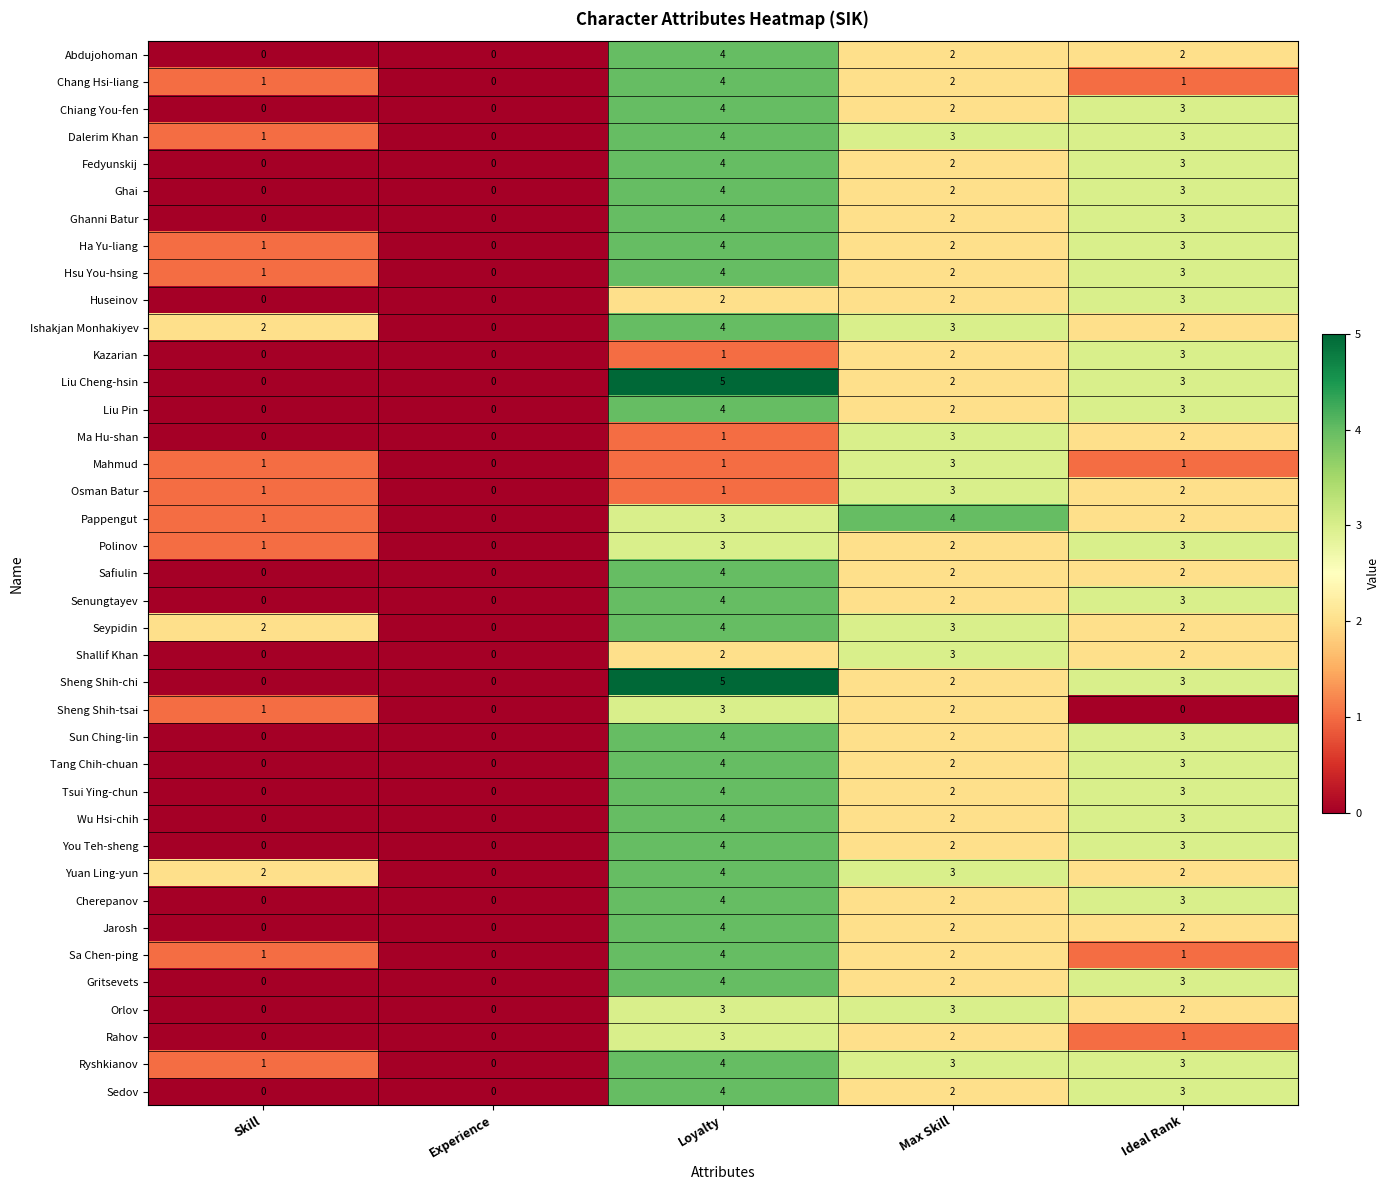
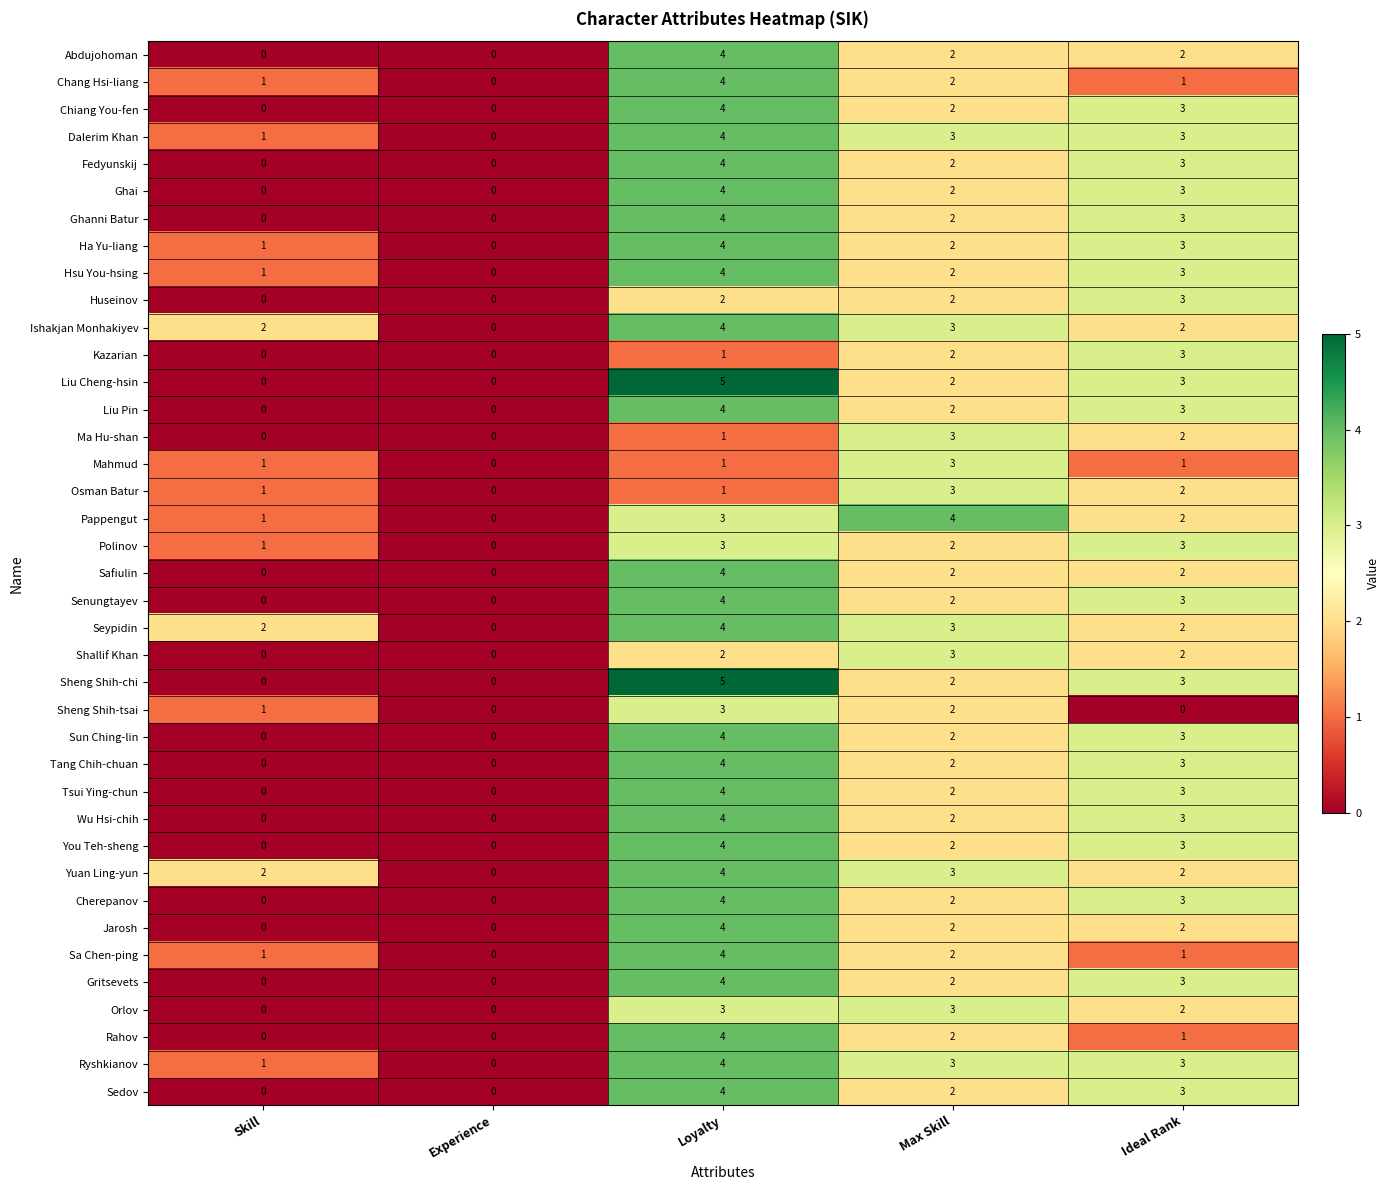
  {
    "Abdujohoman": {
      "Skill": 0,
      "Experience": 0,
      "Loyalty": 4,
      "Max Skill": 2,
      "Ideal Rank": 2
    },
    "Chang Hsi-liang": {
      "Skill": 1,
      "Experience": 0,
      "Loyalty": 4,
      "Max Skill": 2,
      "Ideal Rank": 1
    },
    "Chiang You-fen": {
      "Skill": 0,
      "Experience": 0,
      "Loyalty": 4,
      "Max Skill": 2,
      "Ideal Rank": 3
    },
    "Dalerim Khan": {
      "Skill": 1,
      "Experience": 0,
      "Loyalty": 4,
      "Max Skill": 3,
      "Ideal Rank": 3
    },
    "Fedyunskij": {
      "Skill": 0,
      "Experience": 0,
      "Loyalty": 4,
      "Max Skill": 2,
      "Ideal Rank": 3
    },
    "Ghai": {
      "Skill": 0,
      "Experience": 0,
      "Loyalty": 4,
      "Max Skill": 2,
      "Ideal Rank": 3
    },
    "Ghanni Batur": {
      "Skill": 0,
      "Experience": 0,
      "Loyalty": 4,
      "Max Skill": 2,
      "Ideal Rank": 3
    },
    "Ha Yu-liang": {
      "Skill": 1,
      "Experience": 0,
      "Loyalty": 4,
      "Max Skill": 2,
      "Ideal Rank": 3
    },
    "Hsu You-hsing": {
      "Skill": 1,
      "Experience": 0,
      "Loyalty": 4,
      "Max Skill": 2,
      "Ideal Rank": 3
    },
    "Huseinov": {
      "Skill": 0,
      "Experience": 0,
      "Loyalty": 2,
      "Max Skill": 2,
      "Ideal Rank": 3
    },
    "Ishakjan Monhakiyev": {
      "Skill": 2,
      "Experience": 0,
      "Loyalty": 4,
      "Max Skill": 3,
      "Ideal Rank": 2
    },
    "Kazarian": {
      "Skill": 0,
      "Experience": 0,
      "Loyalty": 1,
      "Max Skill": 2,
      "Ideal Rank": 3
    },
    "Liu Cheng-hsin": {
      "Skill": 0,
      "Experience": 0,
      "Loyalty": 5,
      "Max Skill": 2,
      "Ideal Rank": 3
    },
    "Liu Pin": {
      "Skill": 0,
      "Experience": 0,
      "Loyalty": 4,
      "Max Skill": 2,
      "Ideal Rank": 3
    },
    "Ma Hu-shan": {
      "Skill": 0,
      "Experience": 0,
      "Loyalty": 1,
      "Max Skill": 3,
      "Ideal Rank": 2
    },
    "Mahmud": {
      "Skill": 1,
      "Experience": 0,
      "Loyalty": 1,
      "Max Skill": 3,
      "Ideal Rank": 1
    },
    "Osman Batur": {
      "Skill": 1,
      "Experience": 0,
      "Loyalty": 1,
      "Max Skill": 3,
      "Ideal Rank": 2
    },
    "Pappengut": {
      "Skill": 1,
      "Experience": 0,
      "Loyalty": 3,
      "Max Skill": 4,
      "Ideal Rank": 2
    },
    "Polinov": {
      "Skill": 1,
      "Experience": 0,
      "Loyalty": 3,
      "Max Skill": 2,
      "Ideal Rank": 3
    },
    "Safiulin": {
      "Skill": 0,
      "Experience": 0,
      "Loyalty": 4,
      "Max Skill": 2,
      "Ideal Rank": 2
    },
    "Senungtayev": {
      "Skill": 0,
      "Experience": 0,
      "Loyalty": 4,
      "Max Skill": 2,
      "Ideal Rank": 3
    },
    "Seypidin": {
      "Skill": 2,
      "Experience": 0,
      "Loyalty": 4,
      "Max Skill": 3,
      "Ideal Rank": 2
    },
    "Shallif Khan": {
      "Skill": 0,
      "Experience": 0,
      "Loyalty": 2,
      "Max Skill": 3,
      "Ideal Rank": 2
    },
    "Sheng Shih-chi": {
      "Skill": 0,
      "Experience": 0,
      "Loyalty": 5,
      "Max Skill": 2,
      "Ideal Rank": 3
    },
    "Sheng Shih-tsai": {
      "Skill": 1,
      "Experience": 0,
      "Loyalty": 3,
      "Max Skill": 2,
      "Ideal Rank": 0
    },
    "Sun Ching-lin": {
      "Skill": 0,
      "Experience": 0,
      "Loyalty": 4,
      "Max Skill": 2,
      "Ideal Rank": 3
    },
    "Tang Chih-chuan": {
      "Skill": 0,
      "Experience": 0,
      "Loyalty": 4,
      "Max Skill": 2,
      "Ideal Rank": 3
    },
    "Tsui Ying-chun": {
      "Skill": 0,
      "Experience": 0,
      "Loyalty": 4,
      "Max Skill": 2,
      "Ideal Rank": 3
    },
    "Wu Hsi-chih": {
      "Skill": 0,
      "Experience": 0,
      "Loyalty": 4,
      "Max Skill": 2,
      "Ideal Rank": 3
    },
    "You Teh-sheng": {
      "Skill": 0,
      "Experience": 0,
      "Loyalty": 4,
      "Max Skill": 2,
      "Ideal Rank": 3
    },
    "Yuan Ling-yun": {
      "Skill": 2,
      "Experience": 0,
      "Loyalty": 4,
      "Max Skill": 3,
      "Ideal Rank": 2
    },
    "Cherepanov": {
      "Skill": 0,
      "Experience": 0,
      "Loyalty": 4,
      "Max Skill": 2,
      "Ideal Rank": 3
    },
    "Jarosh": {
      "Skill": 0,
      "Experience": 0,
      "Loyalty": 4,
      "Max Skill": 2,
      "Ideal Rank": 2
    },
    "Sa Chen-ping": {
      "Skill": 1,
      "Experience": 0,
      "Loyalty": 4,
      "Max Skill": 2,
      "Ideal Rank": 1
    },
    "Gritsevets": {
      "Skill": 0,
      "Experience": 0,
      "Loyalty": 4,
      "Max Skill": 2,
      "Ideal Rank": 3
    },
    "Orlov": {
      "Skill": 0,
      "Experience": 0,
      "Loyalty": 3,
      "Max Skill": 3,
      "Ideal Rank": 2
    },
    "Rahov": {
      "Skill": 0,
      "Experience": 0,
-     "Loyalty": 3,
+     "Loyalty": 4,
      "Max Skill": 2,
      "Ideal Rank": 1
    },
    "Ryshkianov": {
      "Skill": 1,
      "Experience": 0,
      "Loyalty": 4,
      "Max Skill": 3,
      "Ideal Rank": 3
    },
    "Sedov": {
      "Skill": 0,
      "Experience": 0,
      "Loyalty": 4,
      "Max Skill": 2,
      "Ideal Rank": 3
    }
  }
